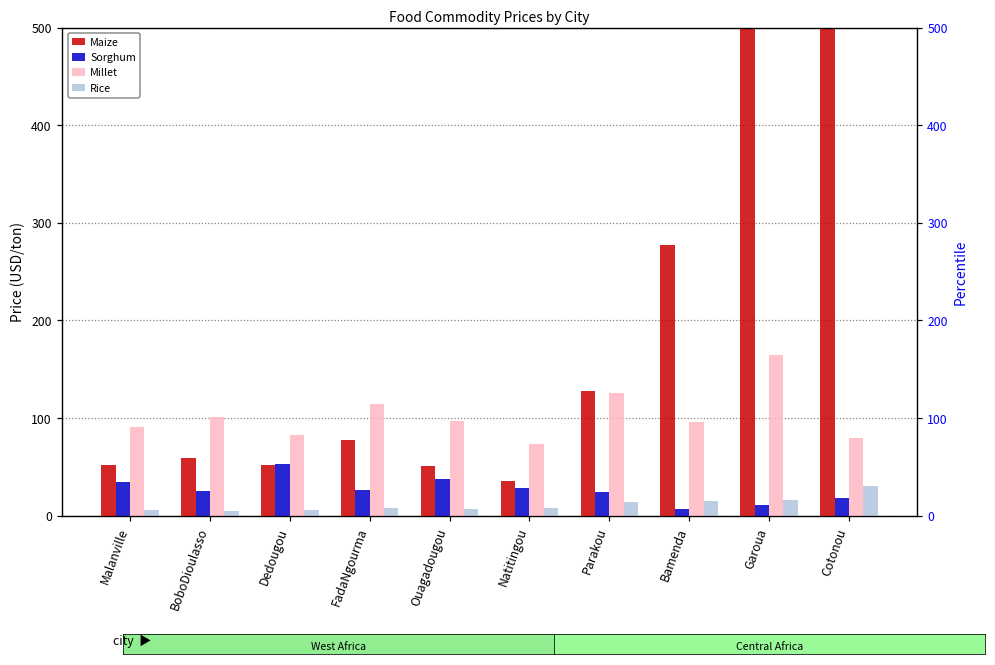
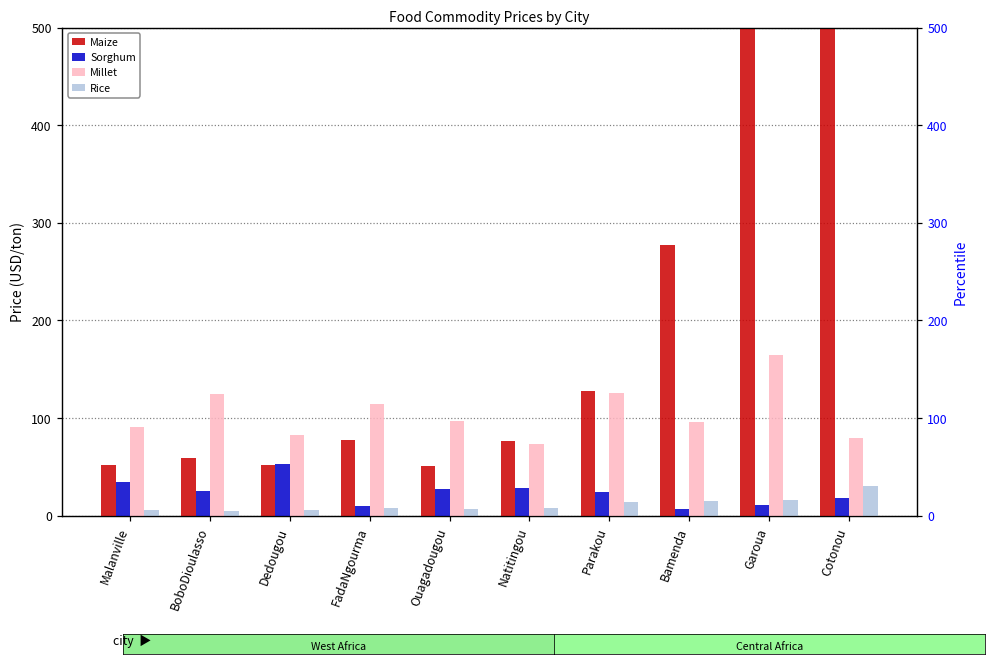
  {
    "Maize": {
      "Malanville": 50,
      "BoboDioulasso": 60,
      "Dedougou": 50,
      "FadaNgourma": 80,
      "Ouagadougou": 50,
-     "Natitingou": 40,
+     "Natitingou": 80,
      "Parakou": 130,
      "Bamenda": 280
    },
    "Sorghum": {
      "Malanville": 30,
      "BoboDioulasso": 30,
      "Dedougou": 50,
-     "FadaNgourma": 30,
-     "Ouagadougou": 40,
+     "FadaNgourma": 10,
+     "Ouagadougou": 30,
      "Natitingou": 30,
      "Parakou": 20,
      "Bamenda": 10,
      "Garoua": 10,
      "Cotonou": 20
    },
    "Millet": {
      "Malanville": 90,
-     "BoboDioulasso": 100,
+     "BoboDioulasso": 120,
      "Dedougou": 80,
      "FadaNgourma": 110,
      "Ouagadougou": 100,
      "Natitingou": 70,
      "Parakou": 130,
      "Bamenda": 100,
      "Garoua": 160,
      "Cotonou": 80
    },
    "Rice": {
      "Malanville": 10,
      "BoboDioulasso": 0,
      "Dedougou": 10,
      "FadaNgourma": 10,
      "Ouagadougou": 10,
      "Natitingou": 10,
      "Parakou": 10,
      "Bamenda": 10,
      "Garoua": 20,
      "Cotonou": 30
    }
  }
